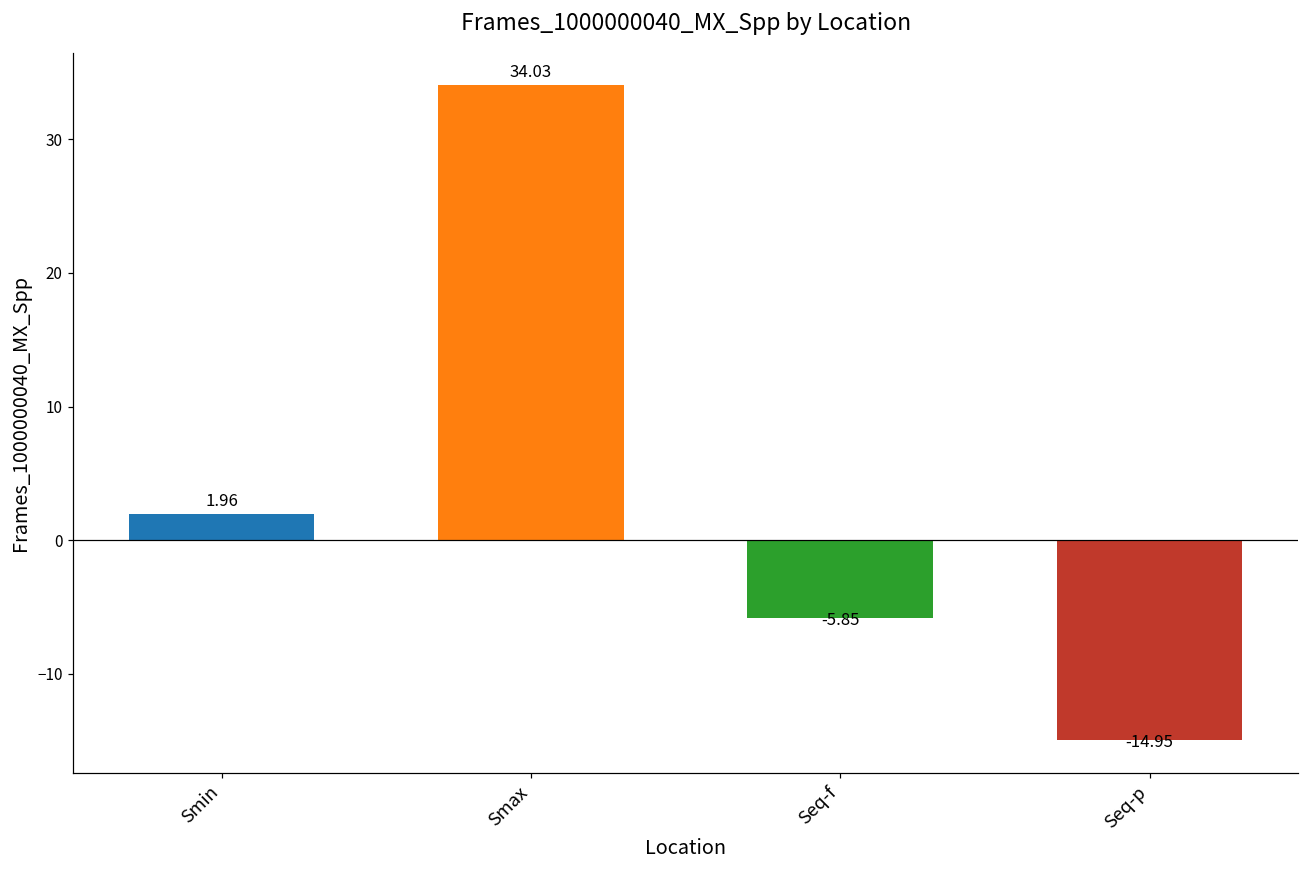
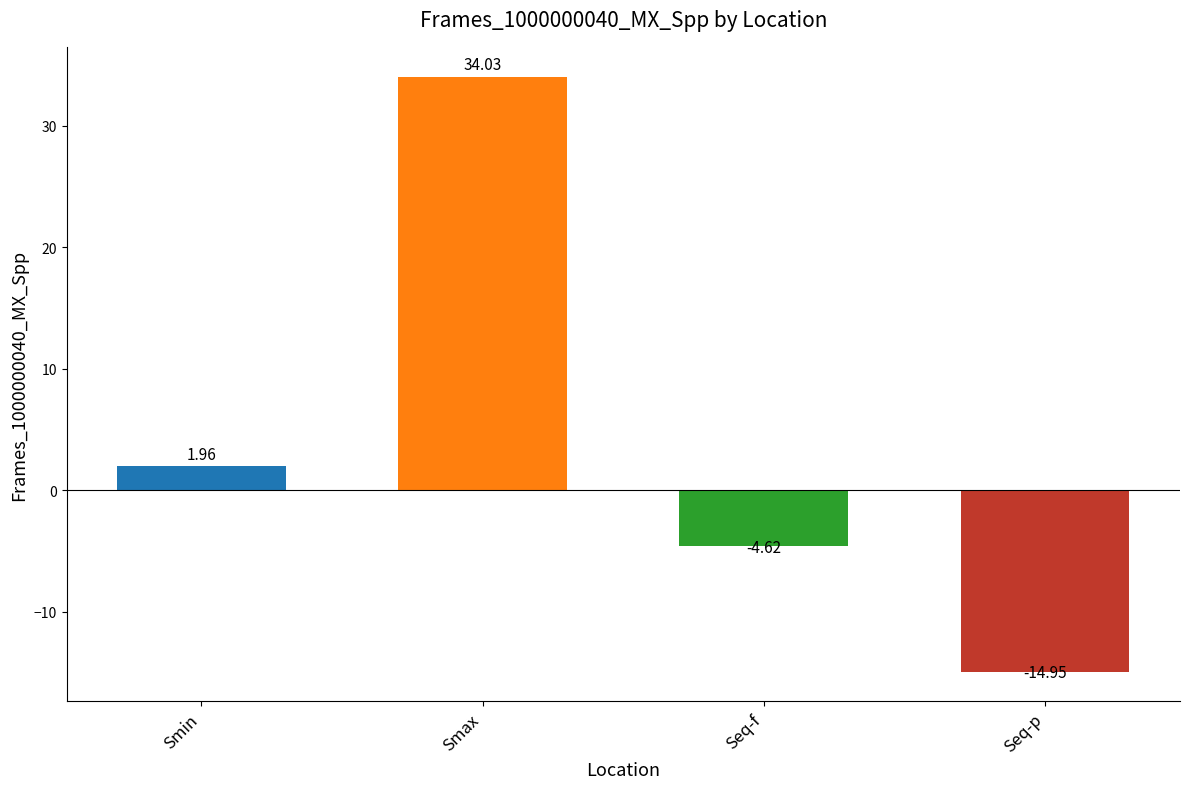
  {
    "Smin": 1.96,
    "Smax": 34.03,
-   "Seq-f": -5.85,
+   "Seq-f": -4.62,
    "Seq-p": -14.95
  }
